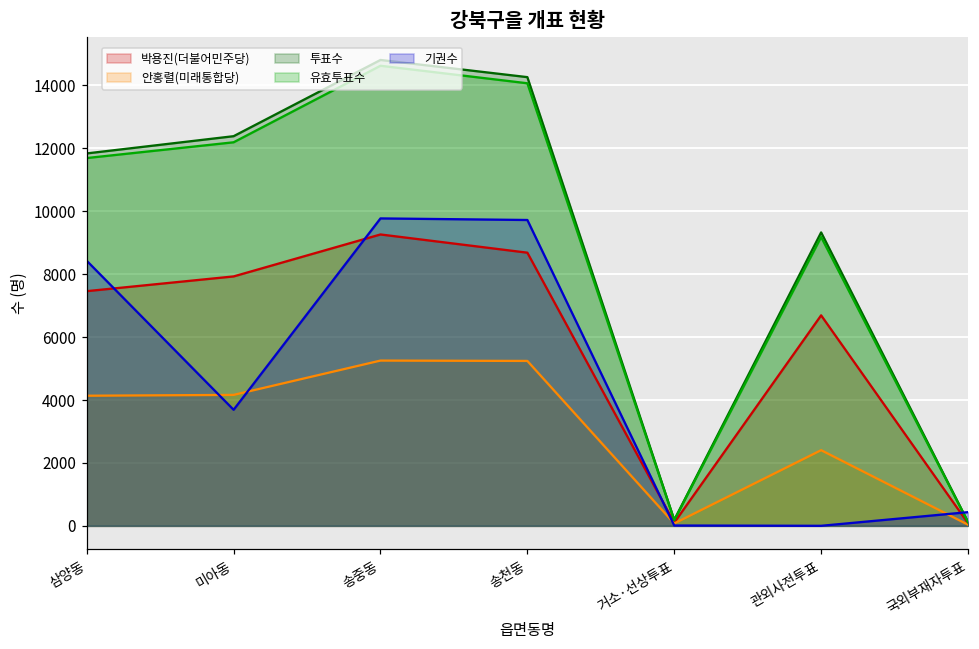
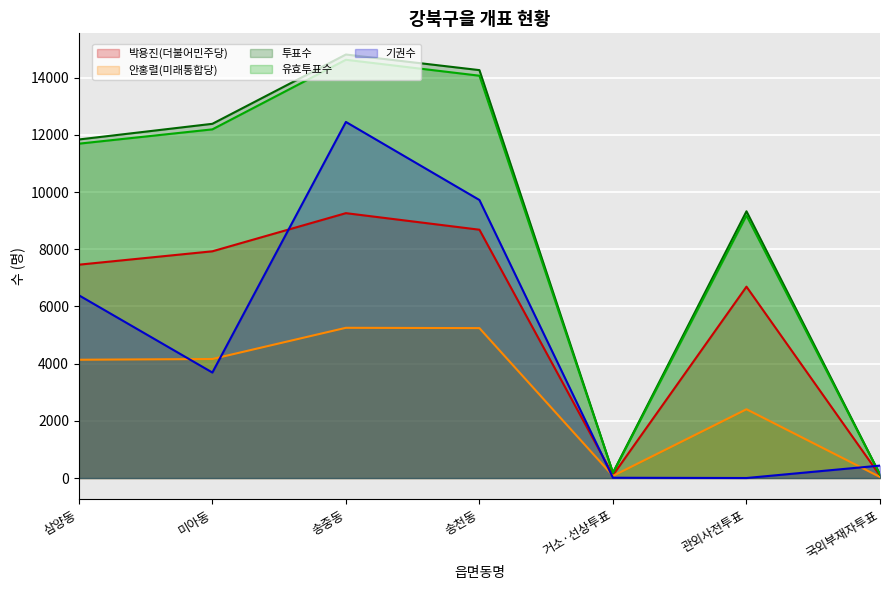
  {
    "기권수": {
-     "삼양동": 8400,
+     "삼양동": 6400,
      "미아동": 3700,
-     "송중동": 9800,
+     "송중동": 12500,
      "송천동": 9700,
      "관외사전투표": 0,
      "국외부재자투표": 400
    }
  }
